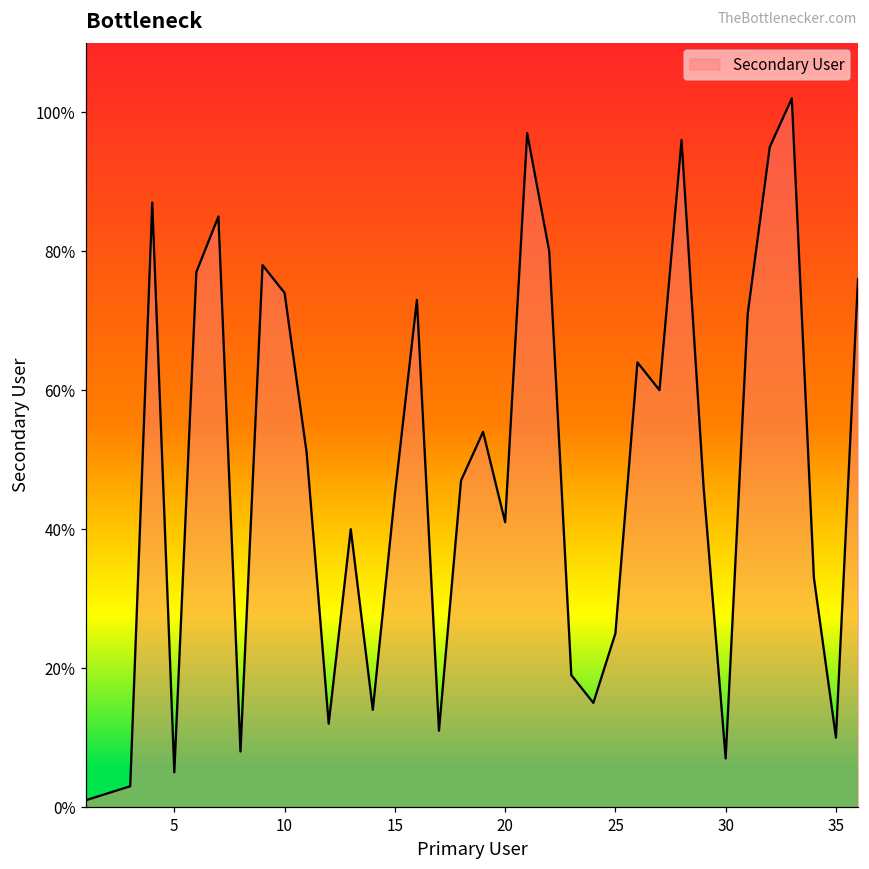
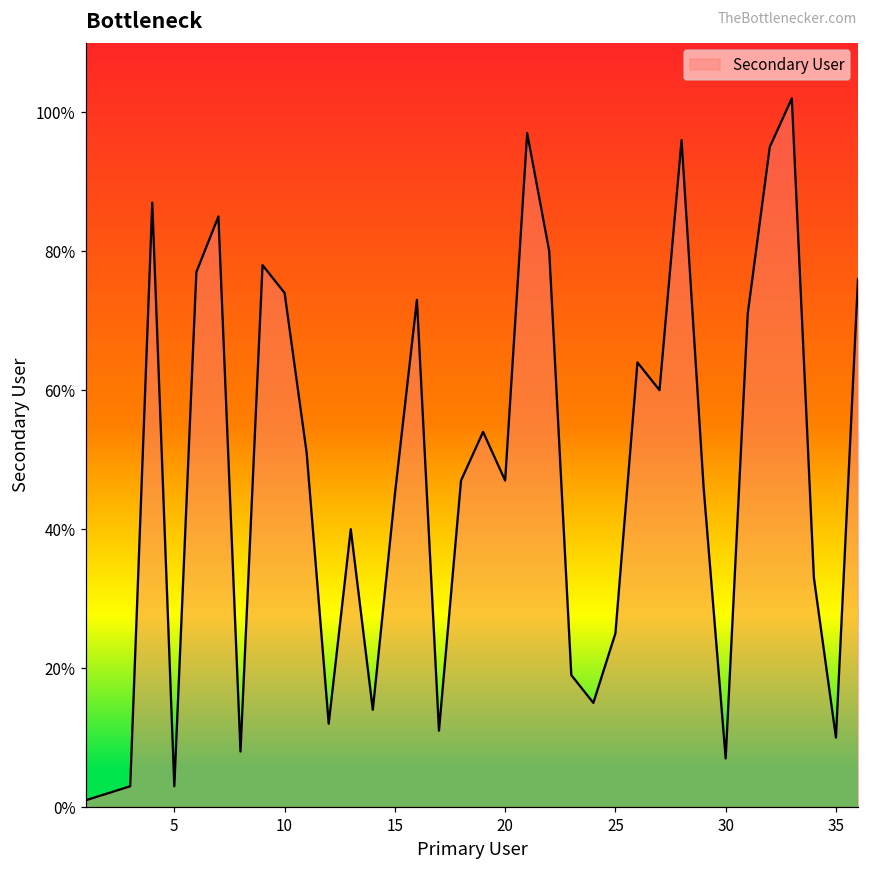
  {
-   "5": "5%",
+   "5": "3%",
    "10": "74%",
    "15": "45%",
-   "20": "41%",
+   "20": "47%",
    "25": "25%",
    "30": "7%",
    "35": "10%"
  }
